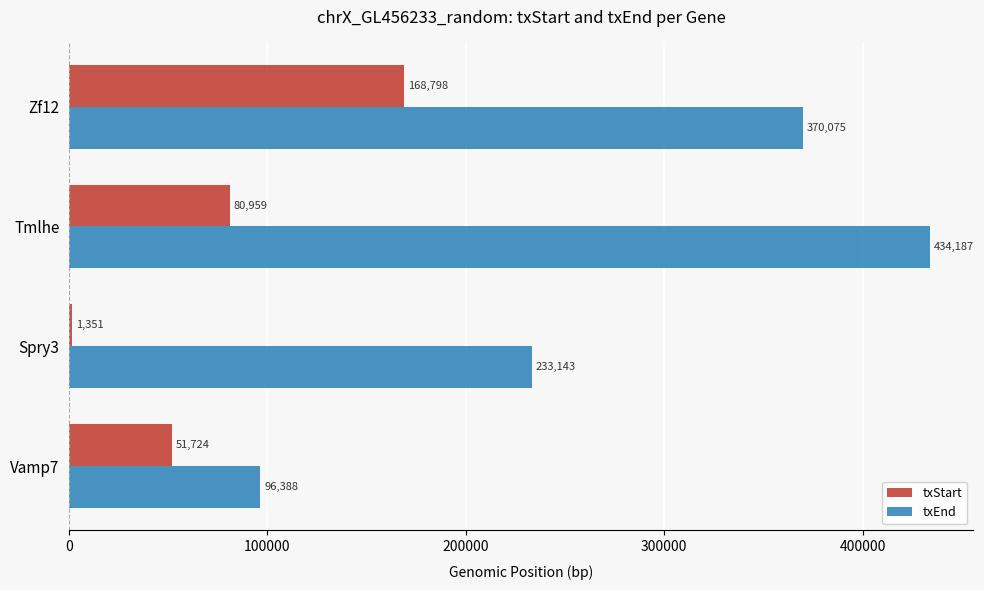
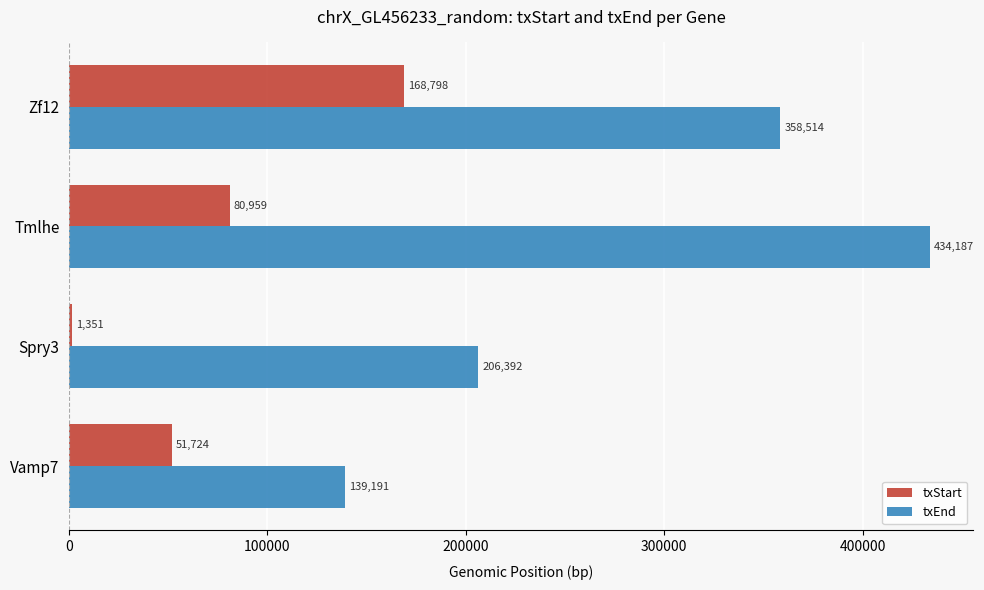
  {
    "txStart": {
      "Zf12": "168,798",
      "Tmlhe": "80,959",
      "Spry3": "1,351",
      "Vamp7": "51,724"
    },
    "txEnd": {
-     "Zf12": "370,075",
+     "Zf12": "358,514",
      "Tmlhe": "434,187",
-     "Spry3": "233,143",
-     "Vamp7": "96,388"
+     "Spry3": "206,392",
+     "Vamp7": "139,191"
    }
  }
